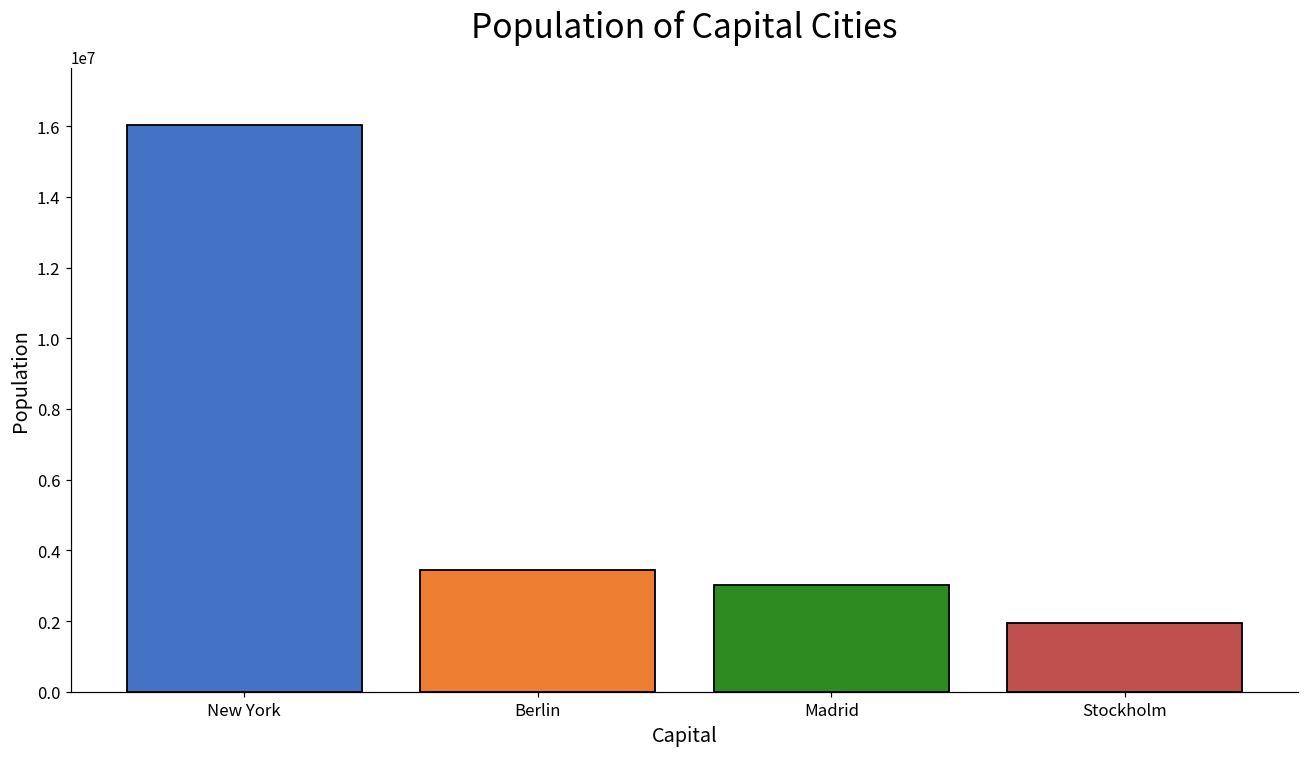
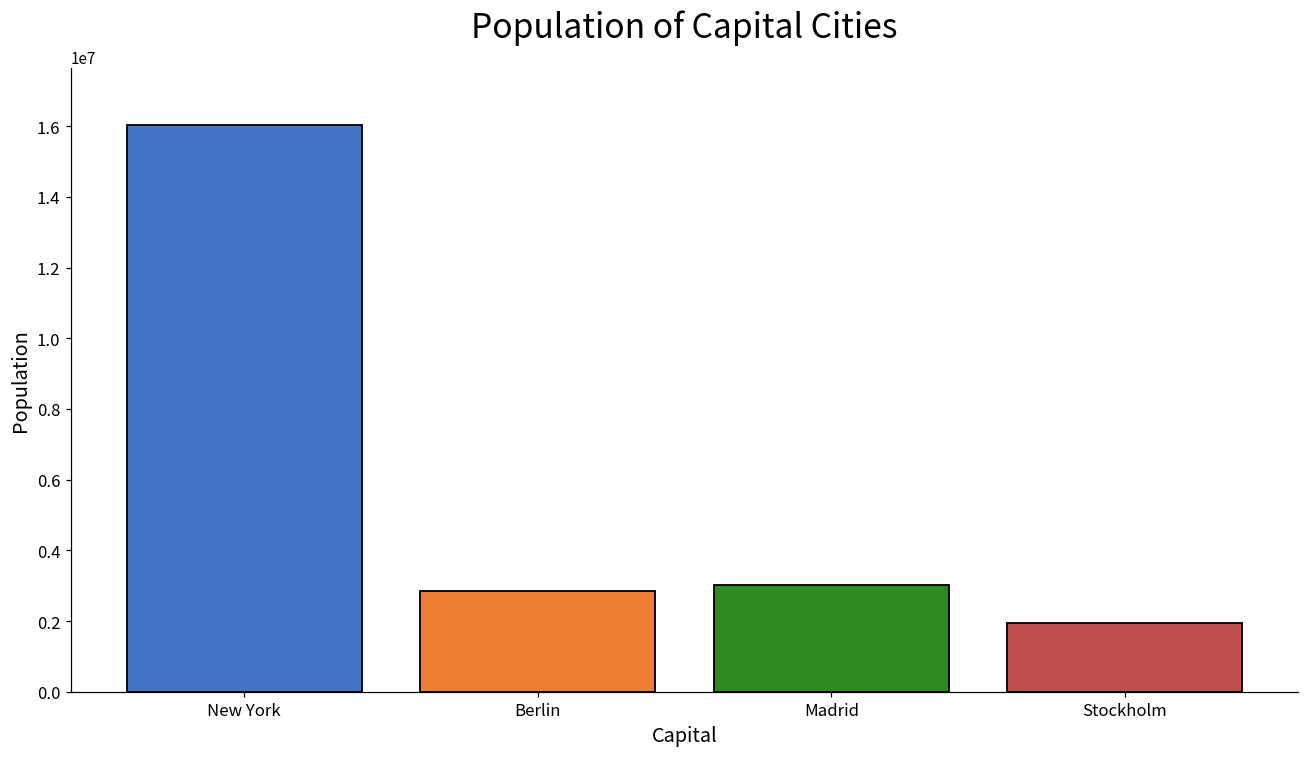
  {
    "New York": 16000000,
-   "Berlin": 3400000,
+   "Berlin": 2800000,
    "Madrid": 3000000,
    "Stockholm": 2000000
  }
